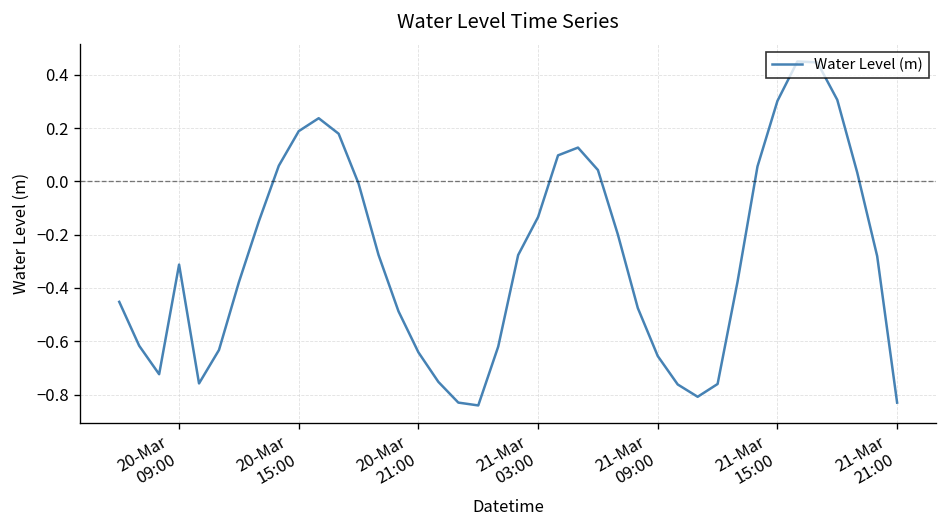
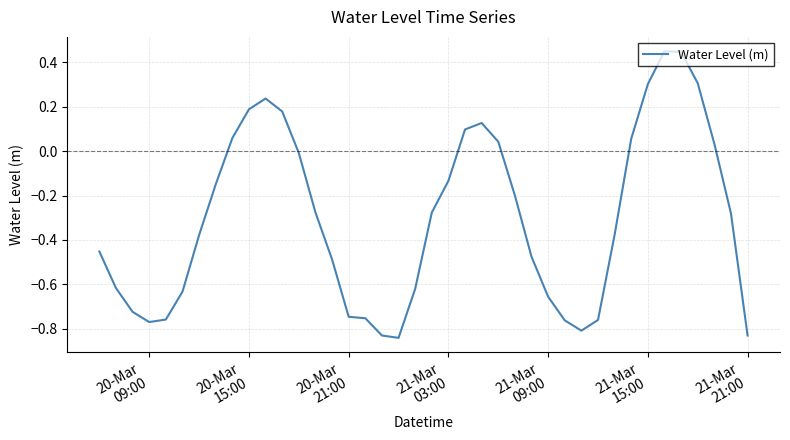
  {
-   "20-Mar 09:00": -0.31,
+   "20-Mar 09:00": -0.77,
    "20-Mar 15:00": 0.19,
-   "20-Mar 21:00": -0.64,
+   "20-Mar 21:00": -0.75,
    "21-Mar 03:00": -0.13,
    "21-Mar 09:00": -0.66,
    "21-Mar 15:00": 0.30,
    "21-Mar 21:00": -0.83
  }
